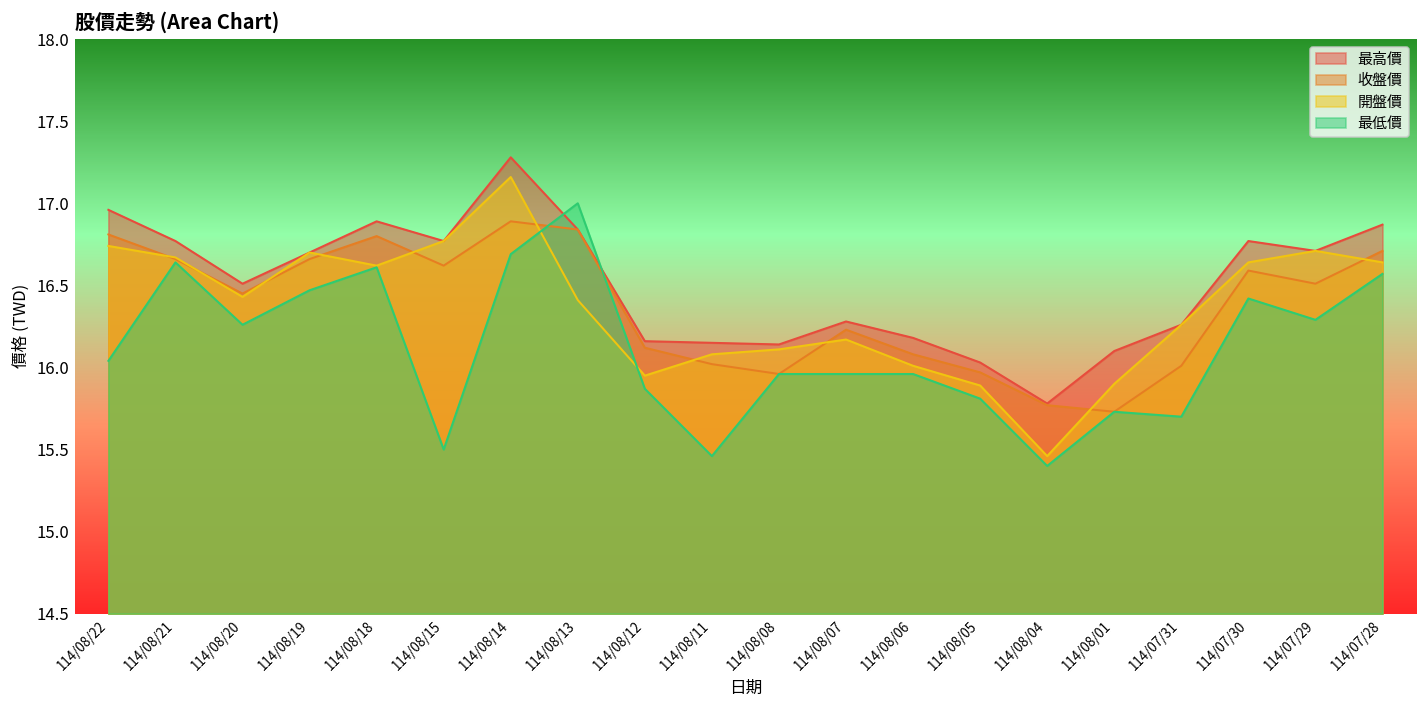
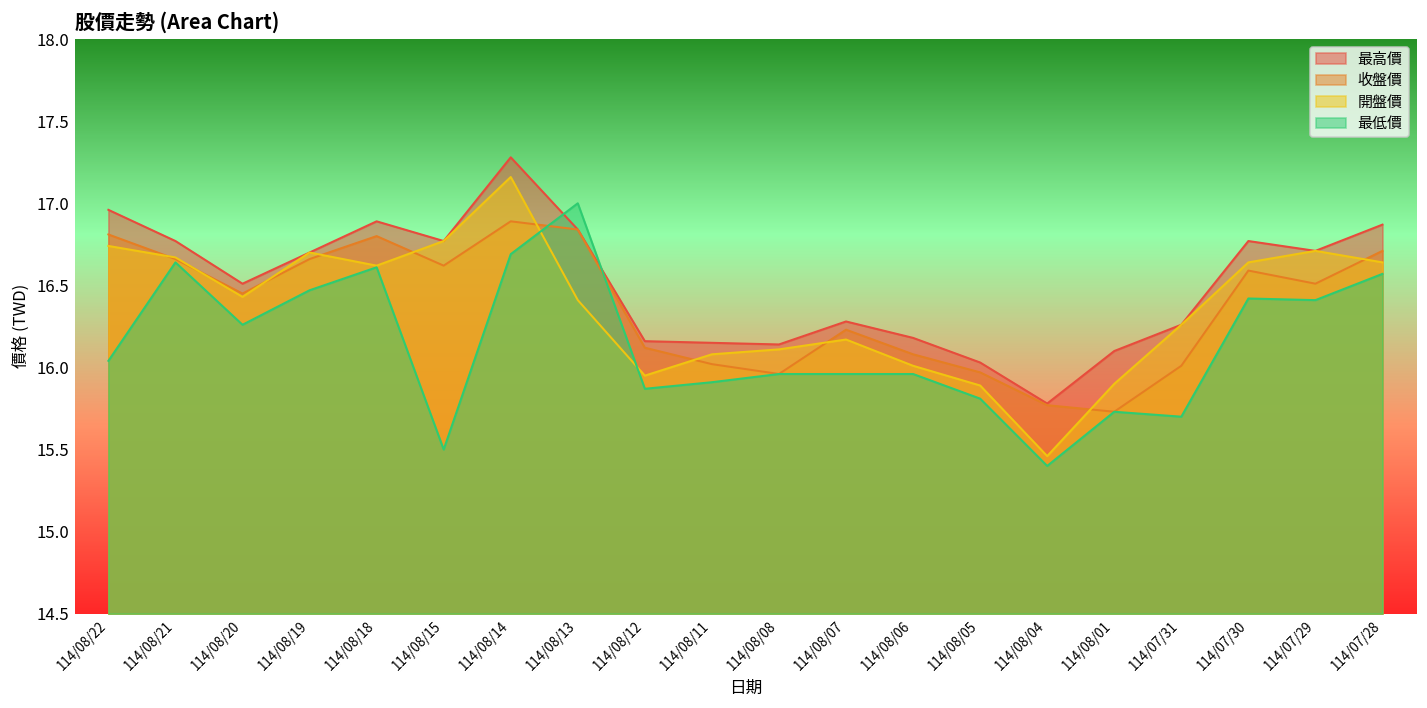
  {
    "最低價": {
      "114/08/22": 16.04,
      "114/08/21": 16.64,
      "114/08/20": 16.26,
      "114/08/19": 16.47,
      "114/08/15": 15.50,
      "114/08/14": 16.69,
      "114/08/13": 17.00,
      "114/08/12": 15.87,
-     "114/08/11": 15.46,
+     "114/08/11": 15.91,
      "114/08/07": 15.96,
      "114/08/06": 15.96,
      "114/08/05": 15.81,
      "114/08/04": 15.40,
      "114/07/31": 15.70,
      "114/07/30": 16.42,
-     "114/07/29": 16.29,
+     "114/07/29": 16.41,
      "114/07/28": 16.57
    }
  }
